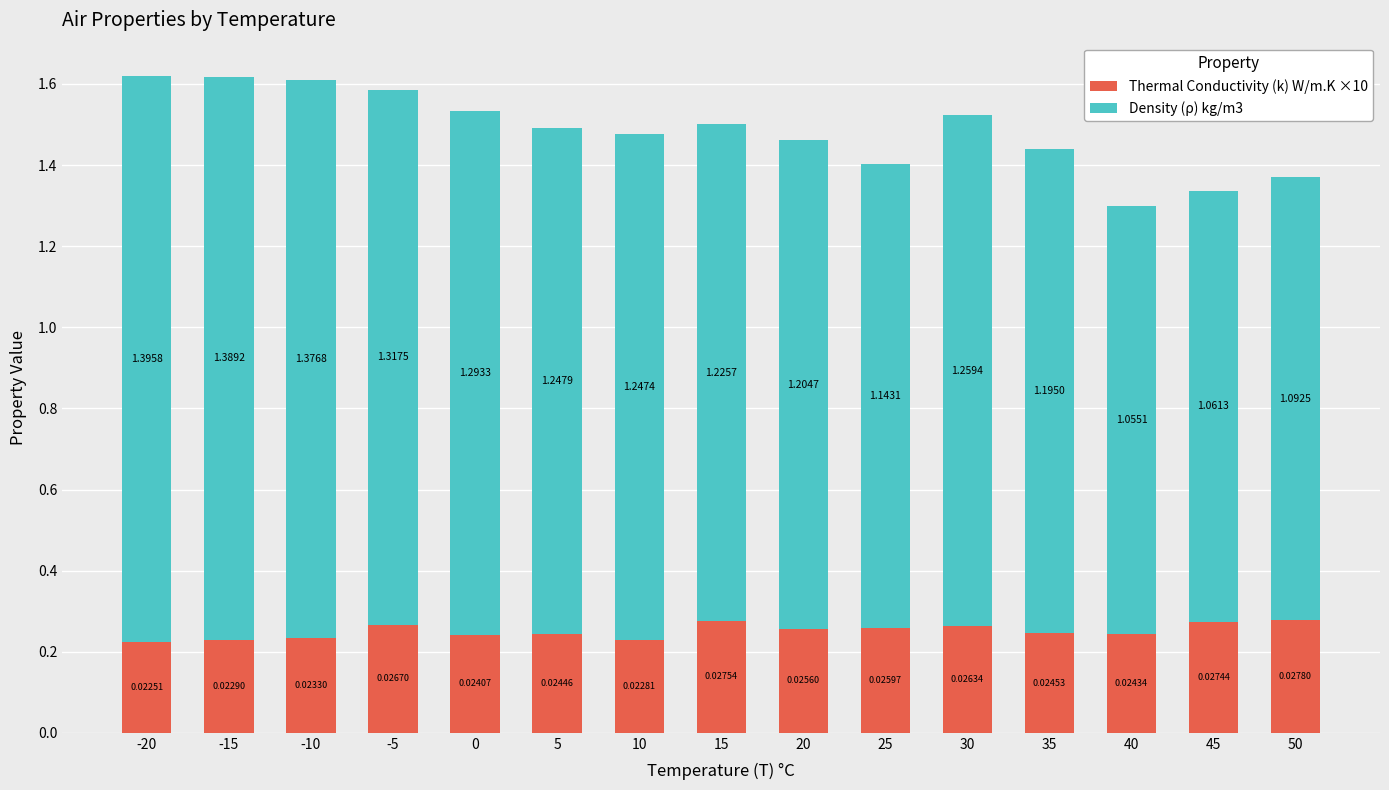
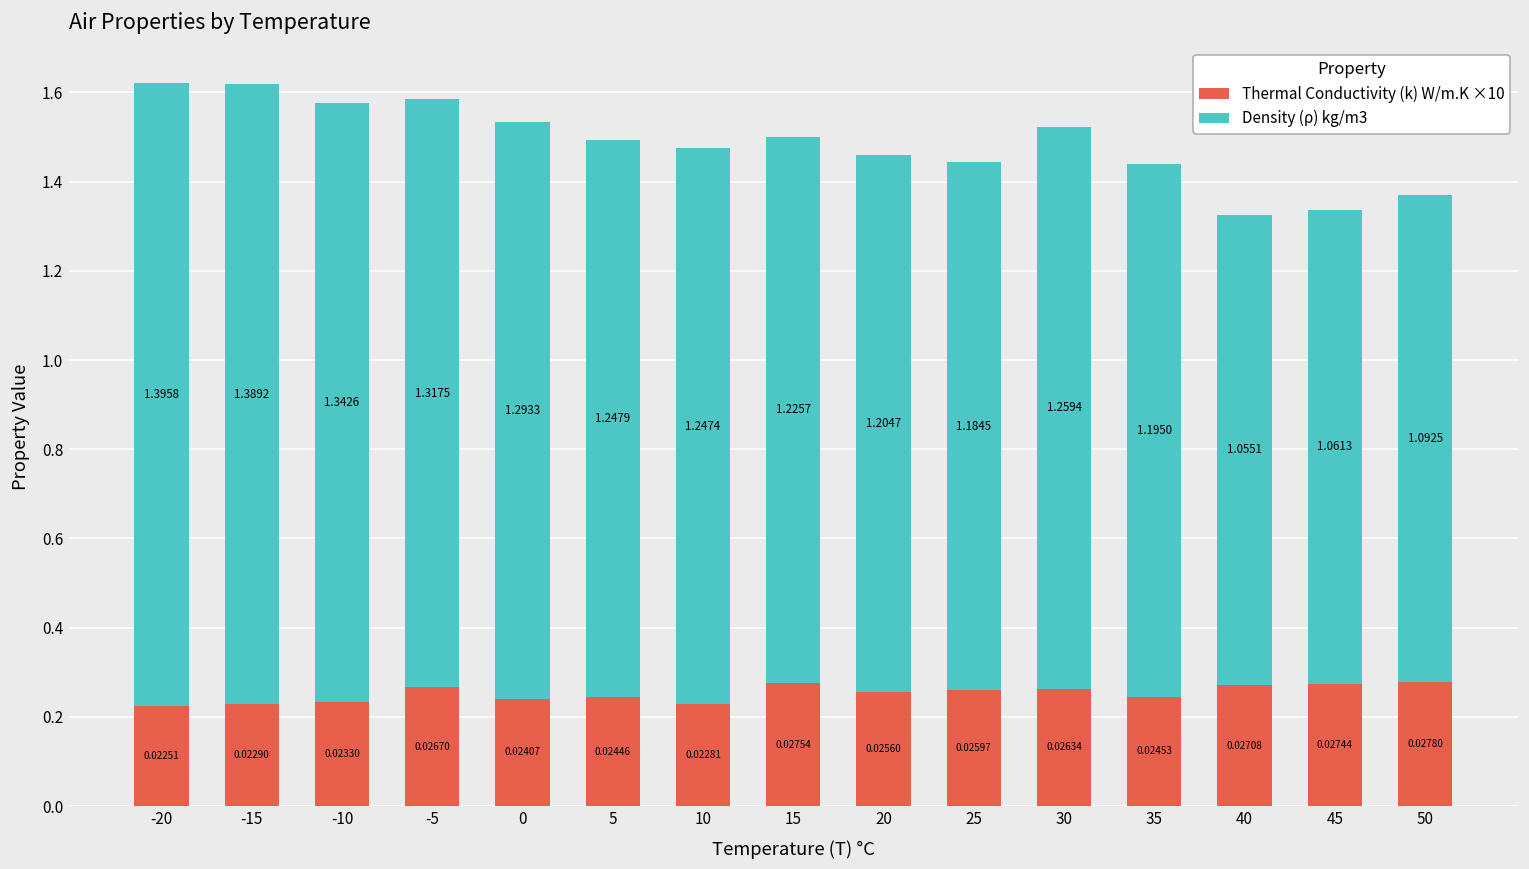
  {
    "Thermal Conductivity (k) W/m.K ×10": {
-     "40": 0.02434
+     "40": 0.02708
    },
    "Density (ρ) kg/m3": {
      "-20": 1.3958,
      "-15": 1.3892,
-     "-10": 1.3768,
+     "-10": 1.3426,
      "-5": 1.3175,
      "0": 1.2933,
      "5": 1.2479,
      "10": 1.2474,
      "15": 1.2257,
      "20": 1.2047,
-     "25": 1.1431,
+     "25": 1.1845,
      "30": 1.2594,
      "35": 1.1950,
      "40": 1.0551,
      "45": 1.0613,
      "50": 1.0925
    }
  }
